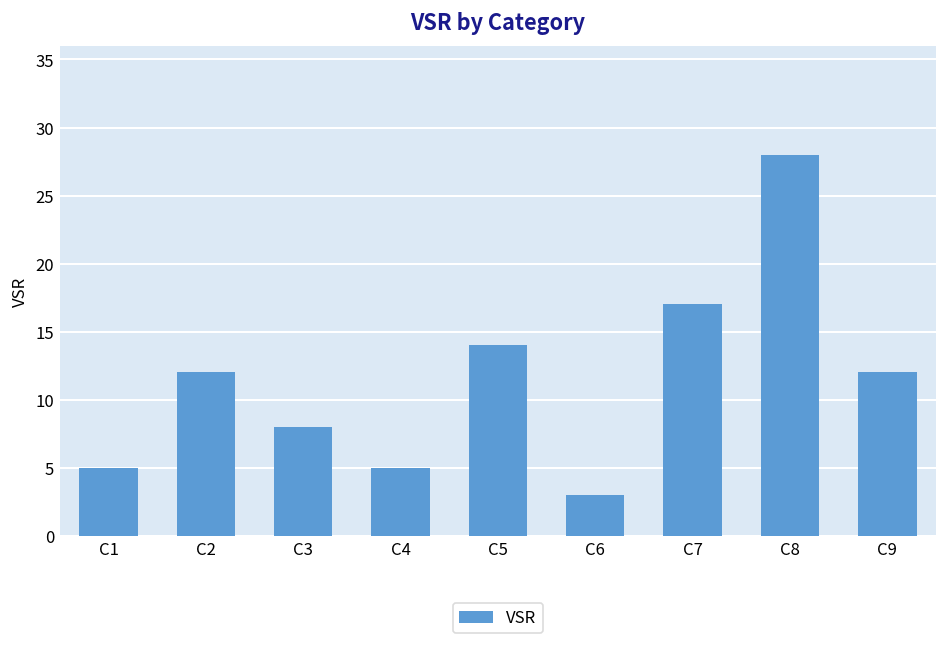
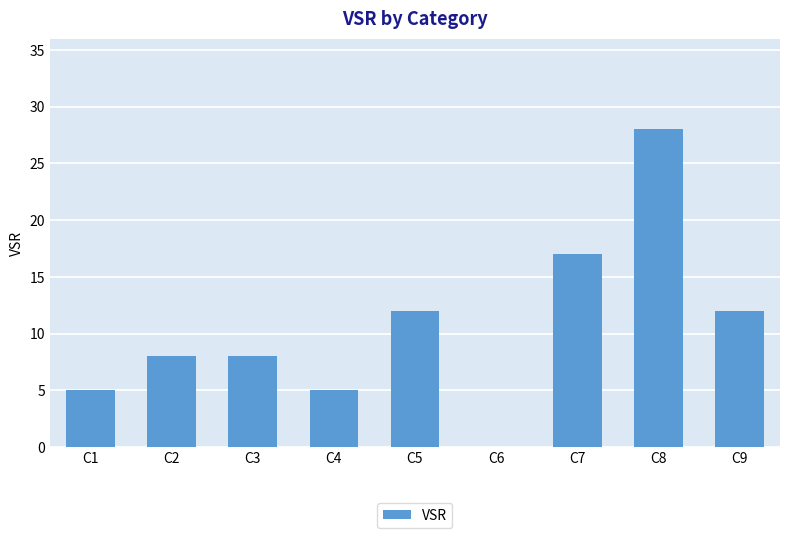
  {
    "C1": 5,
-   "C2": 12,
+   "C2": 8,
    "C3": 8,
    "C4": 5,
-   "C5": 14,
-   "C6": 3,
+   "C5": 12,
+   "C6": 0,
    "C7": 17,
    "C8": 28,
    "C9": 12
  }
